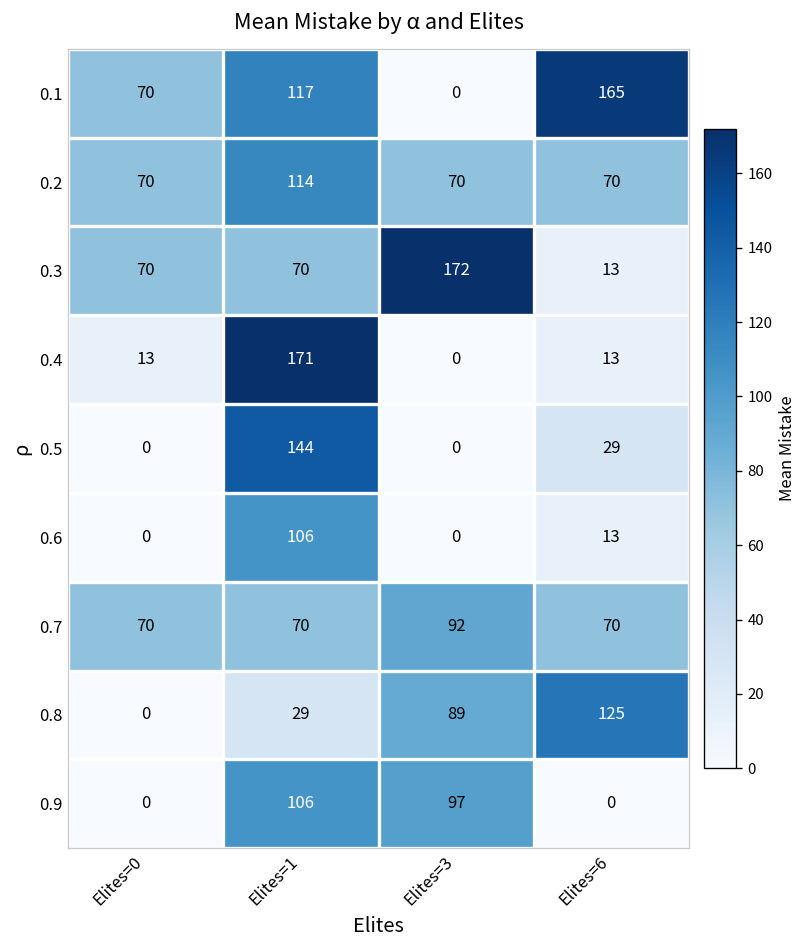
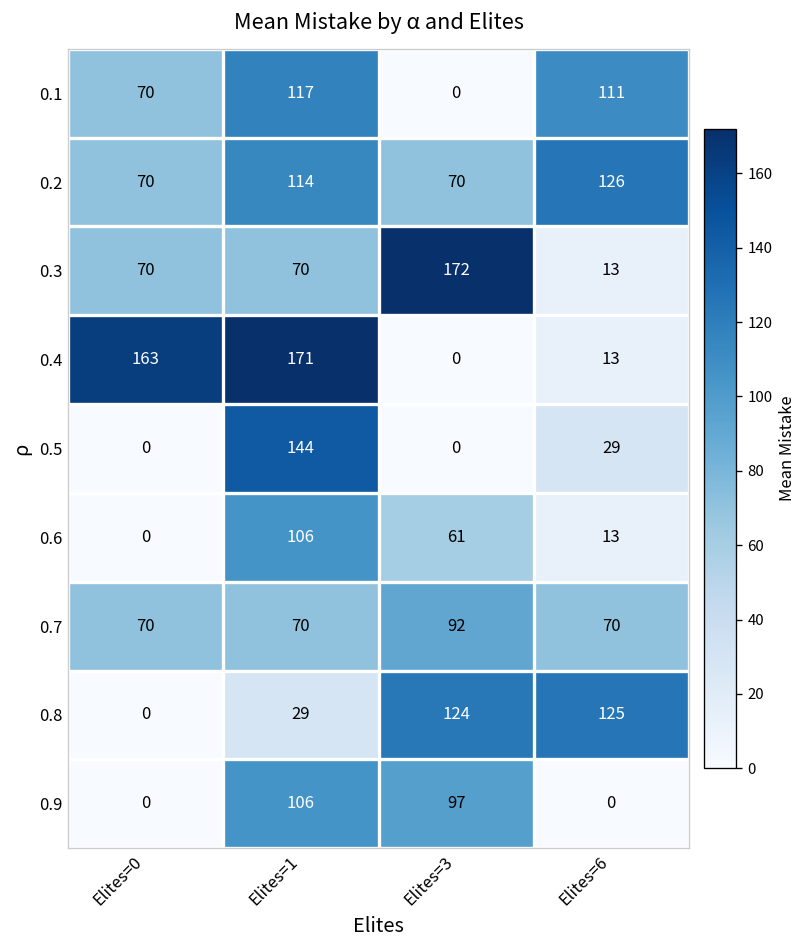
  {
    "0.1": {
      "Elites=0": 70,
      "Elites=1": 117,
      "Elites=3": 0,
-     "Elites=6": 165
+     "Elites=6": 111
    },
    "0.2": {
      "Elites=0": 70,
      "Elites=1": 114,
      "Elites=3": 70,
-     "Elites=6": 70
+     "Elites=6": 126
    },
    "0.3": {
      "Elites=0": 70,
      "Elites=1": 70,
      "Elites=3": 172,
      "Elites=6": 13
    },
    "0.4": {
-     "Elites=0": 13,
+     "Elites=0": 163,
      "Elites=1": 171,
      "Elites=3": 0,
      "Elites=6": 13
    },
    "0.5": {
      "Elites=0": 0,
      "Elites=1": 144,
      "Elites=3": 0,
      "Elites=6": 29
    },
    "0.6": {
      "Elites=0": 0,
      "Elites=1": 106,
-     "Elites=3": 0,
+     "Elites=3": 61,
      "Elites=6": 13
    },
    "0.7": {
      "Elites=0": 70,
      "Elites=1": 70,
      "Elites=3": 92,
      "Elites=6": 70
    },
    "0.8": {
      "Elites=0": 0,
      "Elites=1": 29,
-     "Elites=3": 89,
+     "Elites=3": 124,
      "Elites=6": 125
    },
    "0.9": {
      "Elites=0": 0,
      "Elites=1": 106,
      "Elites=3": 97,
      "Elites=6": 0
    }
  }
